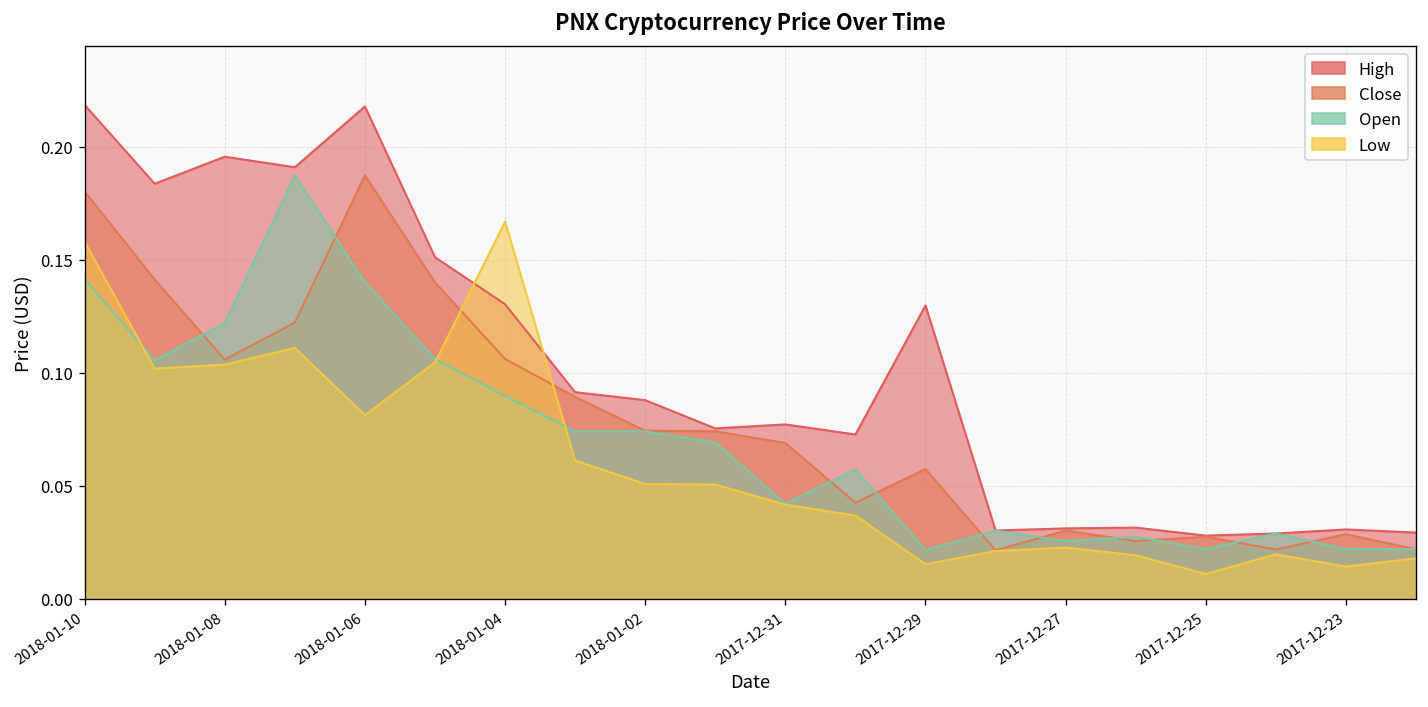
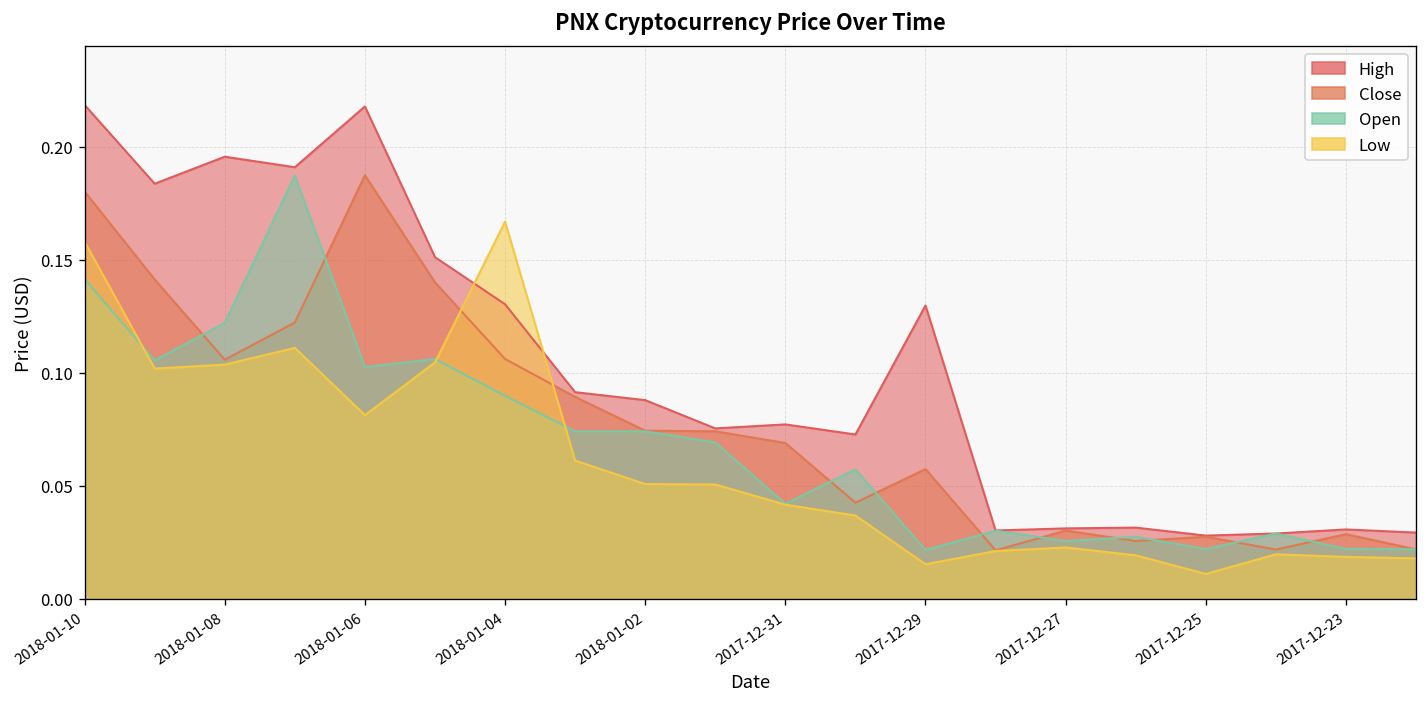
  {
    "Open": {
      "2018-01-10": 0.142,
      "2018-01-08": 0.122,
-     "2018-01-06": 0.140,
+     "2018-01-06": 0.103,
      "2018-01-04": 0.090,
      "2017-12-29": 0.022,
      "2017-12-27": 0.026,
      "2017-12-25": 0.022,
      "2017-12-23": 0.022
    },
    "Low": {
      "2018-01-10": 0.158,
      "2018-01-08": 0.104,
      "2018-01-06": 0.081,
      "2018-01-04": 0.167,
      "2018-01-02": 0.051,
      "2017-12-29": 0.015,
      "2017-12-27": 0.023,
      "2017-12-25": 0.011,
-     "2017-12-23": 0.014
+     "2017-12-23": 0.019
    }
  }
